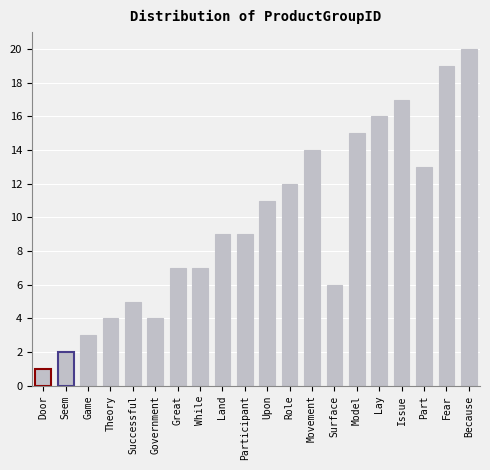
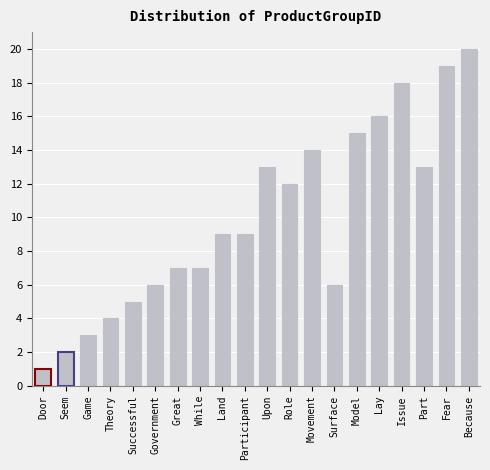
  {
    "Door": 1,
    "Seem": 2,
    "Game": 3,
    "Theory": 4,
    "Successful": 5,
-   "Government": 4,
+   "Government": 6,
    "Great": 7,
    "While": 7,
    "Land": 9,
    "Participant": 9,
-   "Upon": 11,
+   "Upon": 13,
    "Role": 12,
    "Movement": 14,
    "Surface": 6,
    "Model": 15,
    "Lay": 16,
-   "Issue": 17,
+   "Issue": 18,
    "Part": 13,
    "Fear": 19,
    "Because": 20
  }
